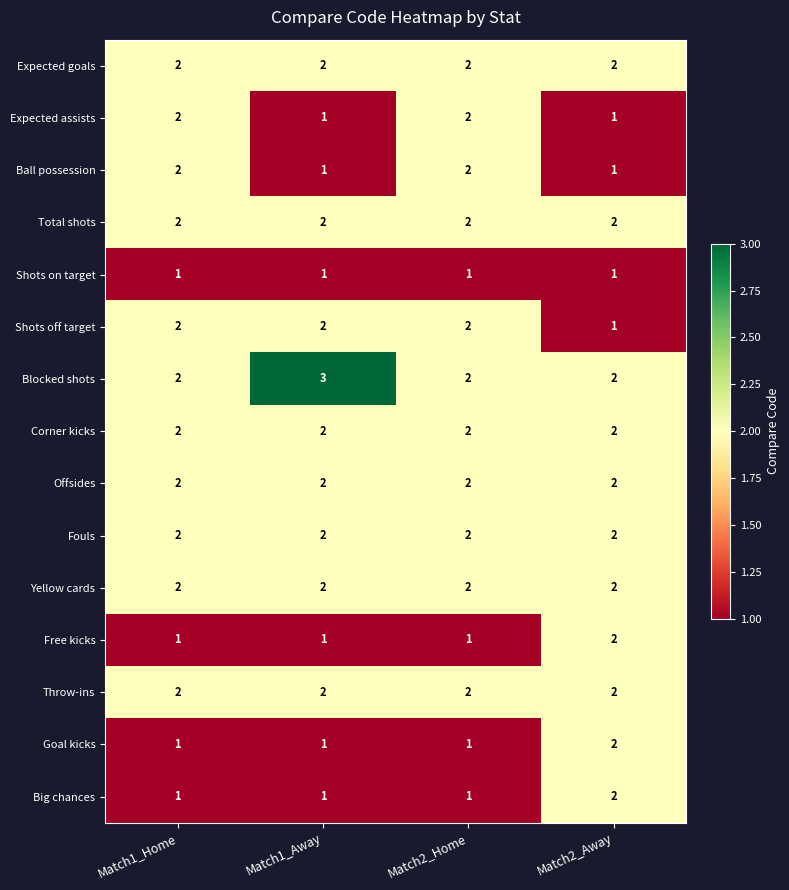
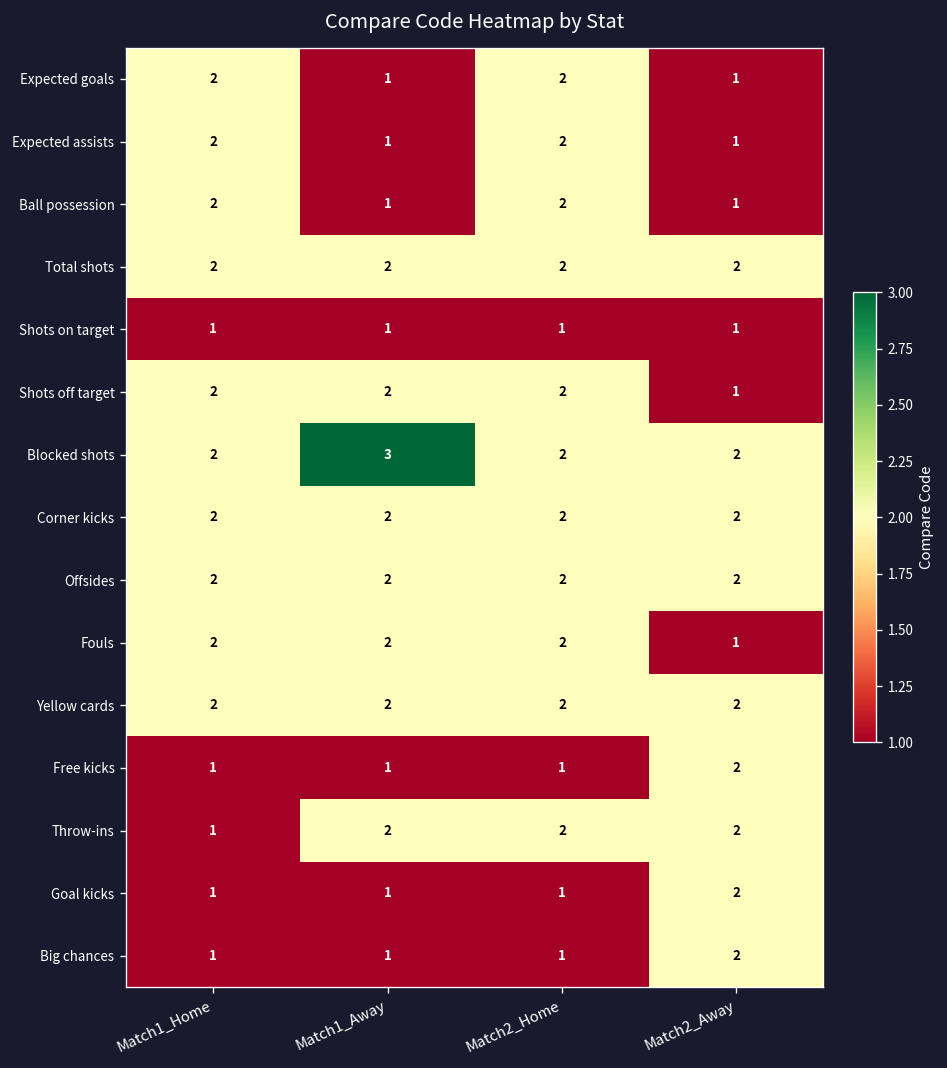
  {
    "Expected goals": {
      "Match1_Home": 2,
-     "Match1_Away": 2,
+     "Match1_Away": 1,
      "Match2_Home": 2,
-     "Match2_Away": 2
+     "Match2_Away": 1
    },
    "Expected assists": {
      "Match1_Home": 2,
      "Match1_Away": 1,
      "Match2_Home": 2,
      "Match2_Away": 1
    },
    "Ball possession": {
      "Match1_Home": 2,
      "Match1_Away": 1,
      "Match2_Home": 2,
      "Match2_Away": 1
    },
    "Total shots": {
      "Match1_Home": 2,
      "Match1_Away": 2,
      "Match2_Home": 2,
      "Match2_Away": 2
    },
    "Shots on target": {
      "Match1_Home": 1,
      "Match1_Away": 1,
      "Match2_Home": 1,
      "Match2_Away": 1
    },
    "Shots off target": {
      "Match1_Home": 2,
      "Match1_Away": 2,
      "Match2_Home": 2,
      "Match2_Away": 1
    },
    "Blocked shots": {
      "Match1_Home": 2,
      "Match1_Away": 3,
      "Match2_Home": 2,
      "Match2_Away": 2
    },
    "Corner kicks": {
      "Match1_Home": 2,
      "Match1_Away": 2,
      "Match2_Home": 2,
      "Match2_Away": 2
    },
    "Offsides": {
      "Match1_Home": 2,
      "Match1_Away": 2,
      "Match2_Home": 2,
      "Match2_Away": 2
    },
    "Fouls": {
      "Match1_Home": 2,
      "Match1_Away": 2,
      "Match2_Home": 2,
-     "Match2_Away": 2
+     "Match2_Away": 1
    },
    "Yellow cards": {
      "Match1_Home": 2,
      "Match1_Away": 2,
      "Match2_Home": 2,
      "Match2_Away": 2
    },
    "Free kicks": {
      "Match1_Home": 1,
      "Match1_Away": 1,
      "Match2_Home": 1,
      "Match2_Away": 2
    },
    "Throw-ins": {
-     "Match1_Home": 2,
+     "Match1_Home": 1,
      "Match1_Away": 2,
      "Match2_Home": 2,
      "Match2_Away": 2
    },
    "Goal kicks": {
      "Match1_Home": 1,
      "Match1_Away": 1,
      "Match2_Home": 1,
      "Match2_Away": 2
    },
    "Big chances": {
      "Match1_Home": 1,
      "Match1_Away": 1,
      "Match2_Home": 1,
      "Match2_Away": 2
    }
  }
